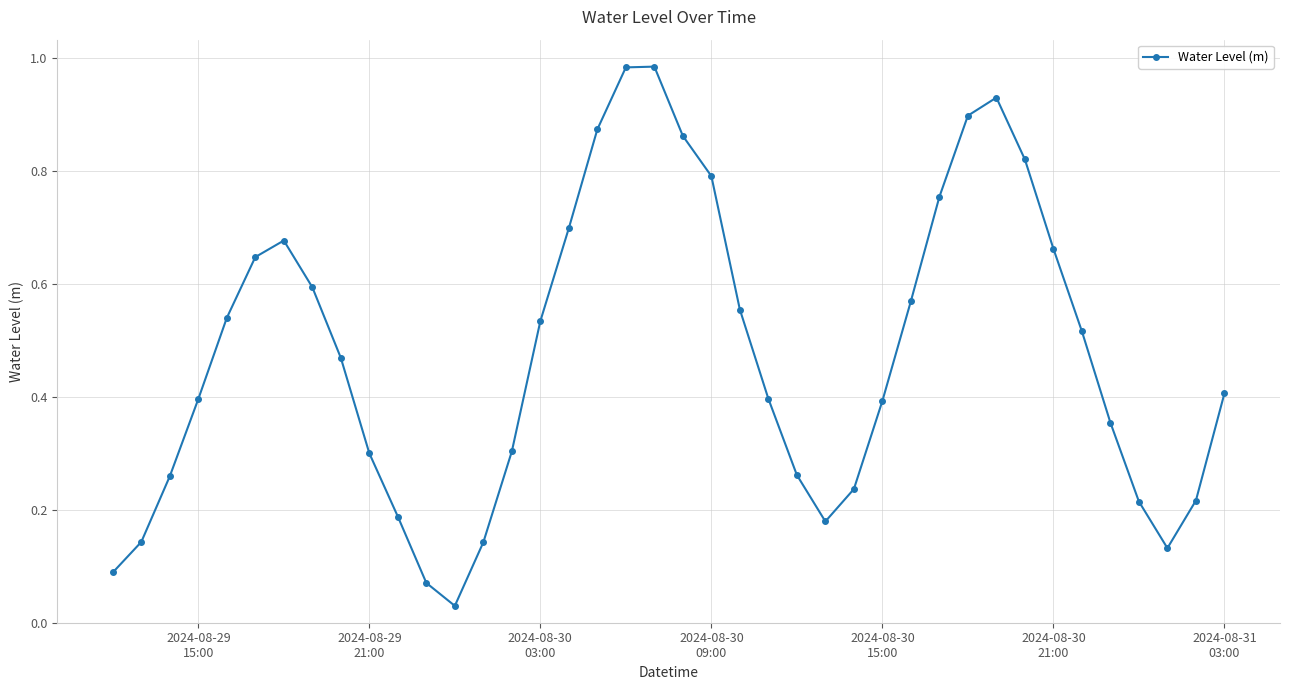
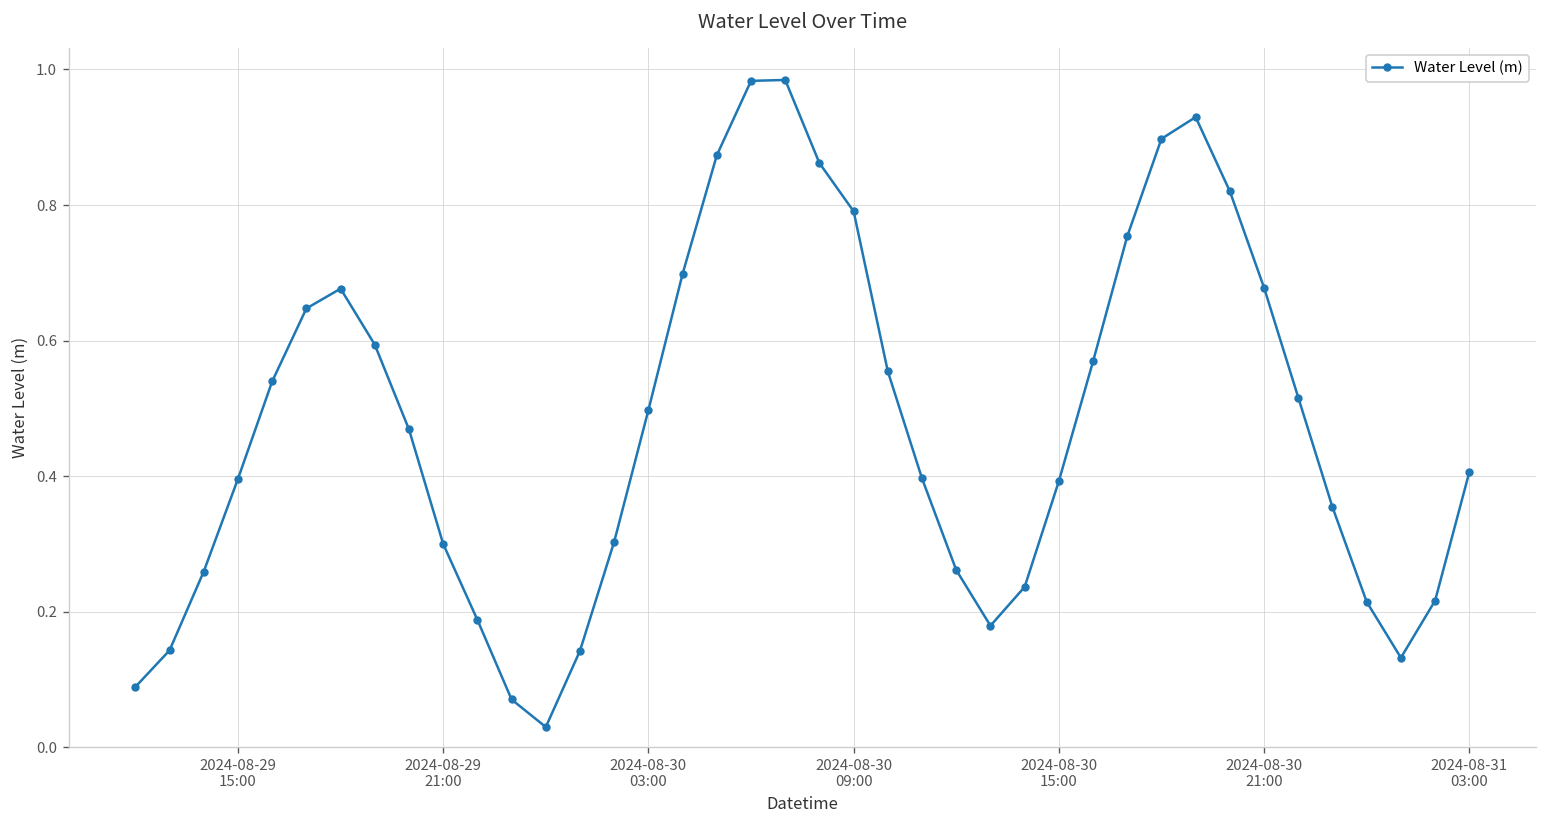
  {
    "2024-08-29 15:00": 0.40,
    "2024-08-29 21:00": 0.30,
-   "2024-08-30 03:00": 0.53,
+   "2024-08-30 03:00": 0.50,
    "2024-08-30 09:00": 0.79,
    "2024-08-30 15:00": 0.39,
-   "2024-08-30 21:00": 0.66,
+   "2024-08-30 21:00": 0.68,
    "2024-08-31 03:00": 0.41
  }
